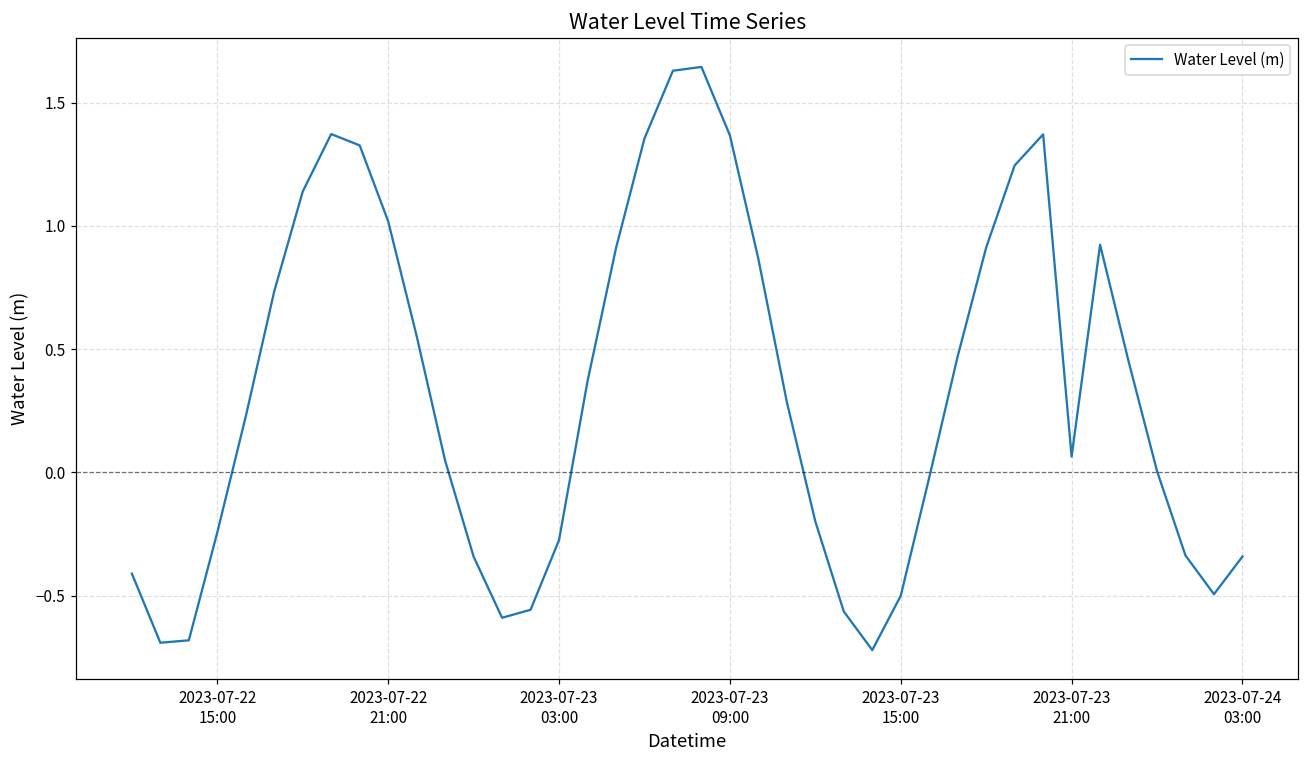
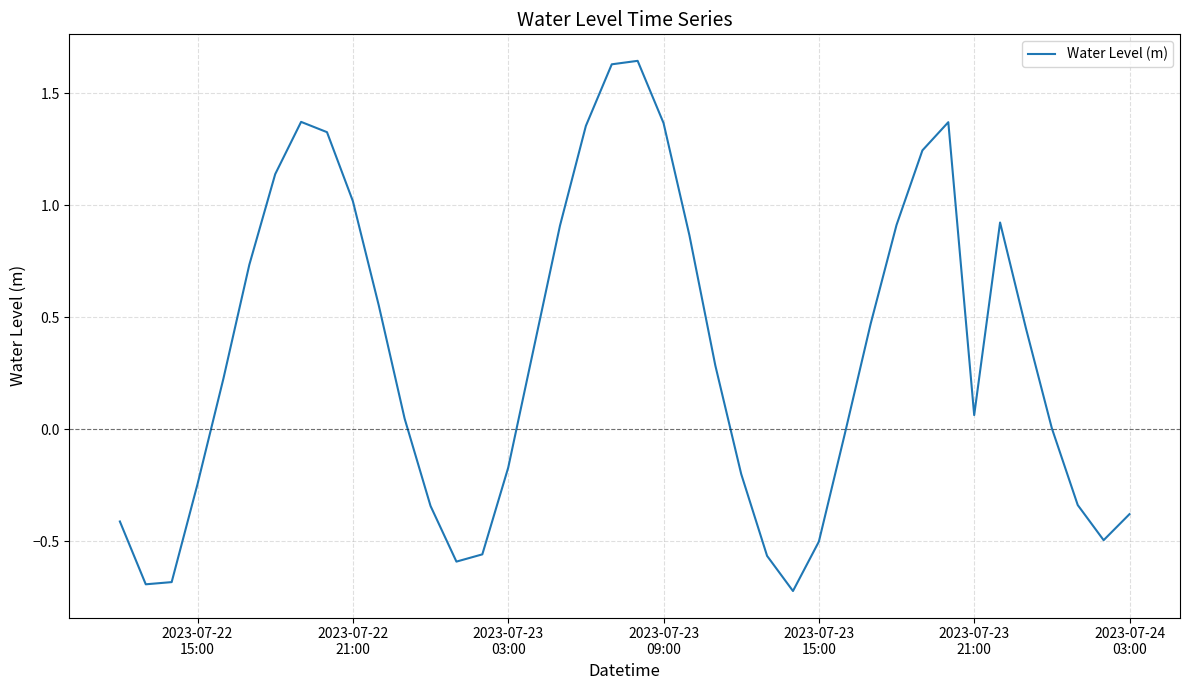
  {
    "2023-07-22 15:00": -0.24,
    "2023-07-22 21:00": 1.02,
-   "2023-07-23 03:00": -0.27,
+   "2023-07-23 03:00": -0.17,
    "2023-07-23 09:00": 1.37,
    "2023-07-23 15:00": -0.50,
    "2023-07-23 21:00": 0.06,
-   "2023-07-24 03:00": -0.34
+   "2023-07-24 03:00": -0.38
  }
